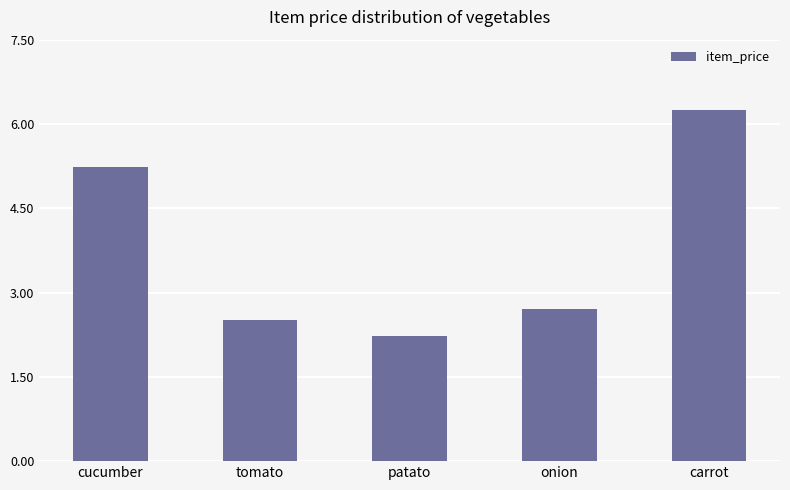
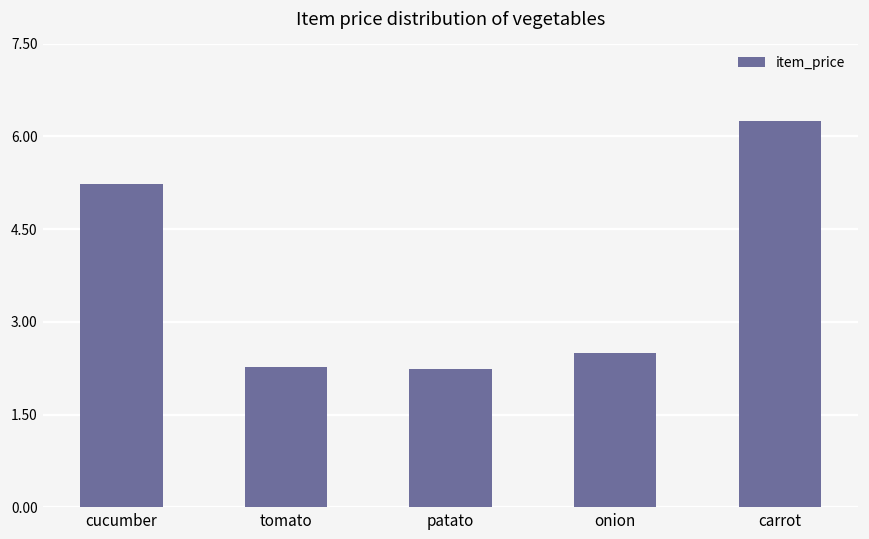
  {
    "cucumber": 5.2,
-   "tomato": 2.5,
+   "tomato": 2.3,
    "patato": 2.2,
-   "onion": 2.7,
+   "onion": 2.5,
    "carrot": 6.3
  }
